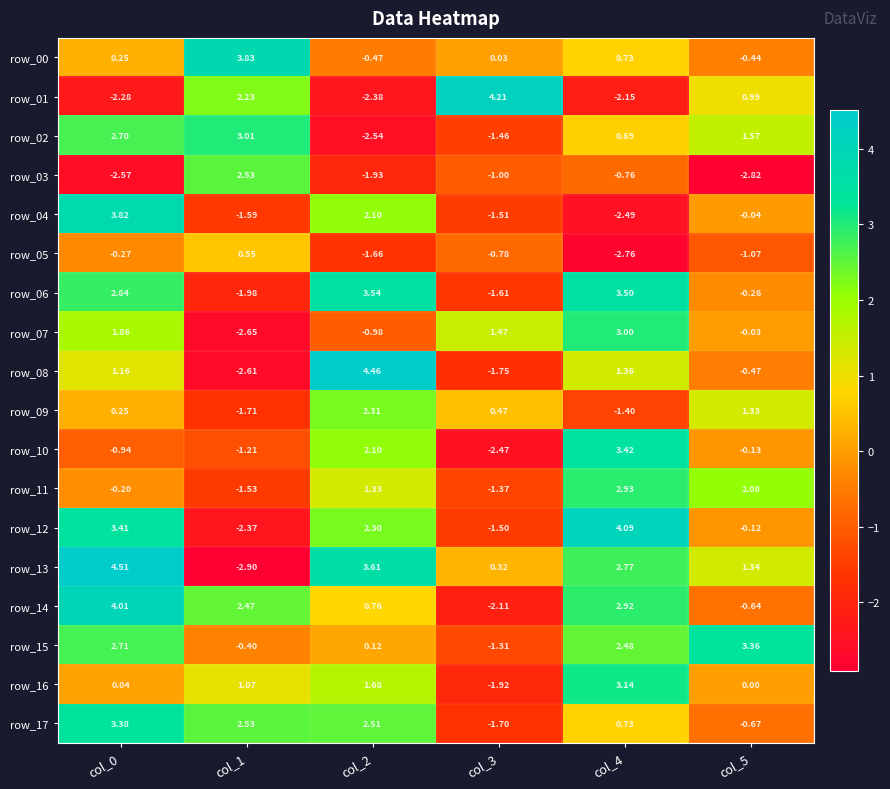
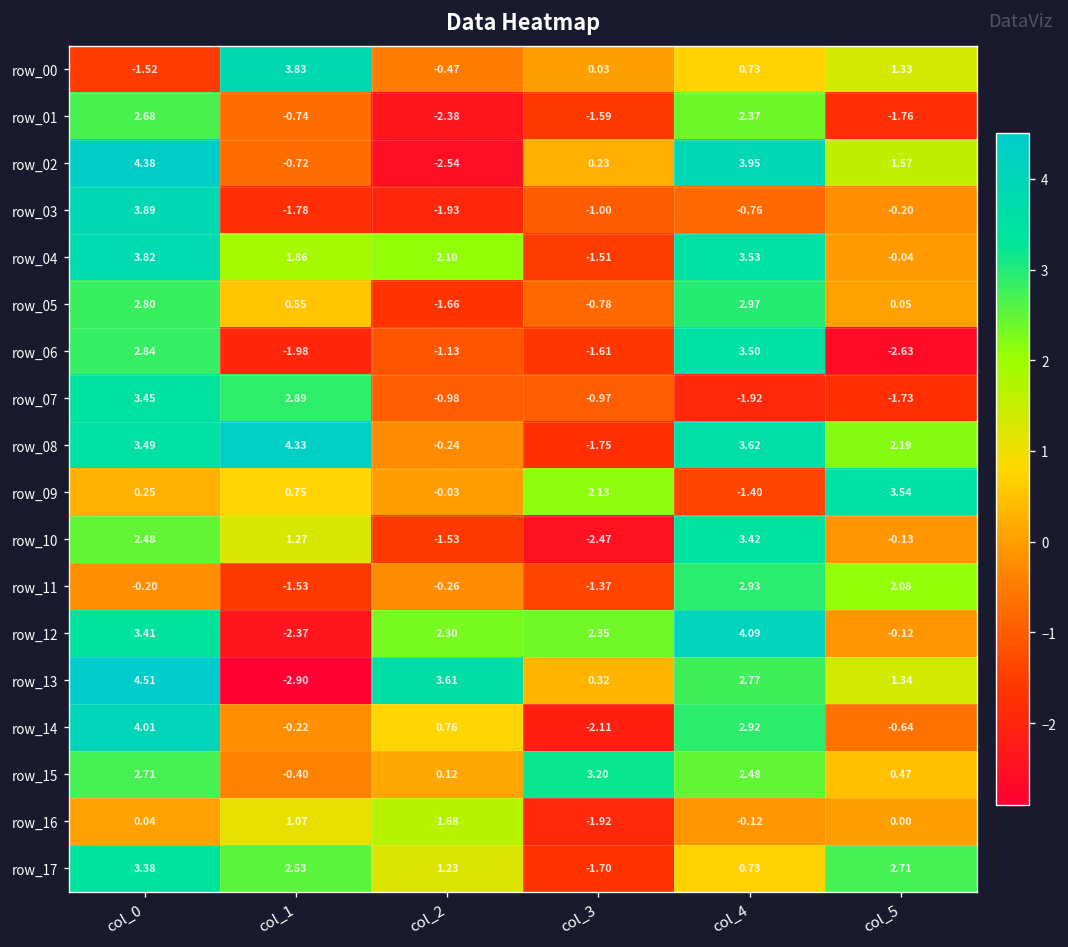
  {
    "row_00": {
-     "col_0": 0.25,
+     "col_0": -1.52,
      "col_1": 3.83,
      "col_2": -0.47,
      "col_3": 0.03,
      "col_4": 0.73,
-     "col_5": -0.44
+     "col_5": 1.33
    },
    "row_01": {
-     "col_0": -2.28,
-     "col_1": 2.23,
+     "col_0": 2.68,
+     "col_1": -0.74,
      "col_2": -2.38,
-     "col_3": 4.21,
-     "col_4": -2.15,
-     "col_5": 0.99
+     "col_3": -1.59,
+     "col_4": 2.37,
+     "col_5": -1.76
    },
    "row_02": {
-     "col_0": 2.70,
-     "col_1": 3.01,
+     "col_0": 4.38,
+     "col_1": -0.72,
      "col_2": -2.54,
-     "col_3": -1.46,
-     "col_4": 0.69,
+     "col_3": 0.23,
+     "col_4": 3.95,
      "col_5": 1.57
    },
    "row_03": {
-     "col_0": -2.57,
-     "col_1": 2.53,
+     "col_0": 3.89,
+     "col_1": -1.78,
      "col_2": -1.93,
      "col_3": -1.00,
      "col_4": -0.76,
-     "col_5": -2.82
+     "col_5": -0.20
    },
    "row_04": {
      "col_0": 3.82,
-     "col_1": -1.59,
+     "col_1": 1.86,
      "col_2": 2.10,
      "col_3": -1.51,
-     "col_4": -2.49,
+     "col_4": 3.53,
      "col_5": -0.04
    },
    "row_05": {
-     "col_0": -0.27,
+     "col_0": 2.80,
      "col_1": 0.55,
      "col_2": -1.66,
      "col_3": -0.78,
-     "col_4": -2.76,
-     "col_5": -1.07
+     "col_4": 2.97,
+     "col_5": 0.05
    },
    "row_06": {
      "col_0": 2.84,
      "col_1": -1.98,
-     "col_2": 3.54,
+     "col_2": -1.13,
      "col_3": -1.61,
      "col_4": 3.50,
-     "col_5": -0.26
+     "col_5": -2.63
    },
    "row_07": {
-     "col_0": 1.86,
-     "col_1": -2.65,
+     "col_0": 3.45,
+     "col_1": 2.89,
      "col_2": -0.98,
-     "col_3": 1.47,
-     "col_4": 3.00,
-     "col_5": -0.03
+     "col_3": -0.97,
+     "col_4": -1.92,
+     "col_5": -1.73
    },
    "row_08": {
-     "col_0": 1.16,
-     "col_1": -2.61,
-     "col_2": 4.46,
+     "col_0": 3.49,
+     "col_1": 4.33,
+     "col_2": -0.24,
      "col_3": -1.75,
-     "col_4": 1.36,
-     "col_5": -0.47
+     "col_4": 3.62,
+     "col_5": 2.19
    },
    "row_09": {
      "col_0": 0.25,
-     "col_1": -1.71,
-     "col_2": 2.31,
-     "col_3": 0.47,
+     "col_1": 0.75,
+     "col_2": -0.03,
+     "col_3": 2.13,
      "col_4": -1.40,
-     "col_5": 1.33
+     "col_5": 3.54
    },
    "row_10": {
-     "col_0": -0.94,
-     "col_1": -1.21,
-     "col_2": 2.10,
+     "col_0": 2.48,
+     "col_1": 1.27,
+     "col_2": -1.53,
      "col_3": -2.47,
      "col_4": 3.42,
      "col_5": -0.13
    },
    "row_11": {
      "col_0": -0.20,
      "col_1": -1.53,
-     "col_2": 1.33,
+     "col_2": -0.26,
      "col_3": -1.37,
      "col_4": 2.93,
      "col_5": 2.08
    },
    "row_12": {
      "col_0": 3.41,
      "col_1": -2.37,
      "col_2": 2.30,
-     "col_3": -1.50,
+     "col_3": 2.35,
      "col_4": 4.09,
      "col_5": -0.12
    },
    "row_13": {
      "col_0": 4.51,
      "col_1": -2.90,
      "col_2": 3.61,
      "col_3": 0.32,
      "col_4": 2.77,
      "col_5": 1.34
    },
    "row_14": {
      "col_0": 4.01,
-     "col_1": 2.47,
+     "col_1": -0.22,
      "col_2": 0.76,
      "col_3": -2.11,
      "col_4": 2.92,
      "col_5": -0.64
    },
    "row_15": {
      "col_0": 2.71,
      "col_1": -0.40,
      "col_2": 0.12,
-     "col_3": -1.31,
+     "col_3": 3.20,
      "col_4": 2.48,
-     "col_5": 3.36
+     "col_5": 0.47
    },
    "row_16": {
      "col_0": 0.04,
      "col_1": 1.07,
      "col_2": 1.68,
      "col_3": -1.92,
-     "col_4": 3.14,
+     "col_4": -0.12,
      "col_5": 0.00
    },
    "row_17": {
      "col_0": 3.38,
      "col_1": 2.53,
-     "col_2": 2.51,
+     "col_2": 1.23,
      "col_3": -1.70,
      "col_4": 0.73,
-     "col_5": -0.67
+     "col_5": 2.71
    }
  }
